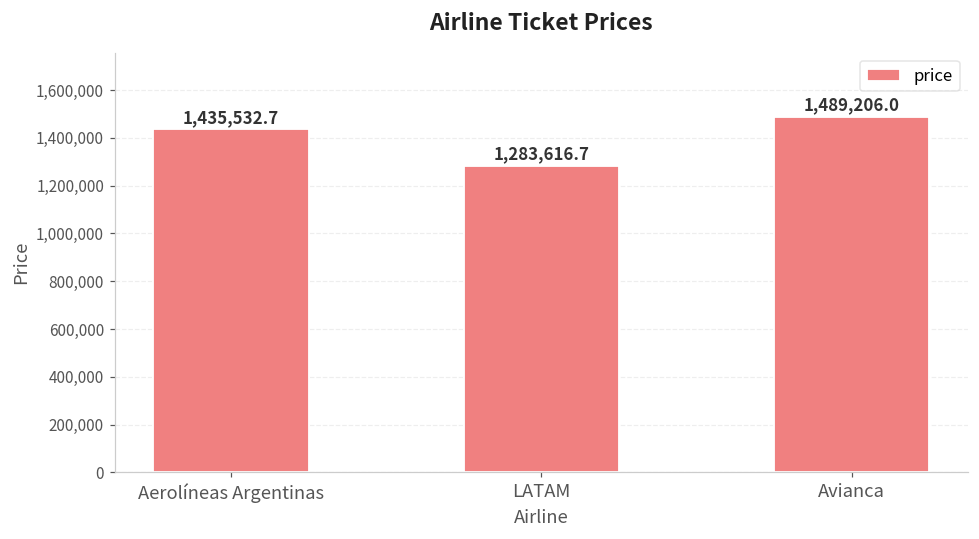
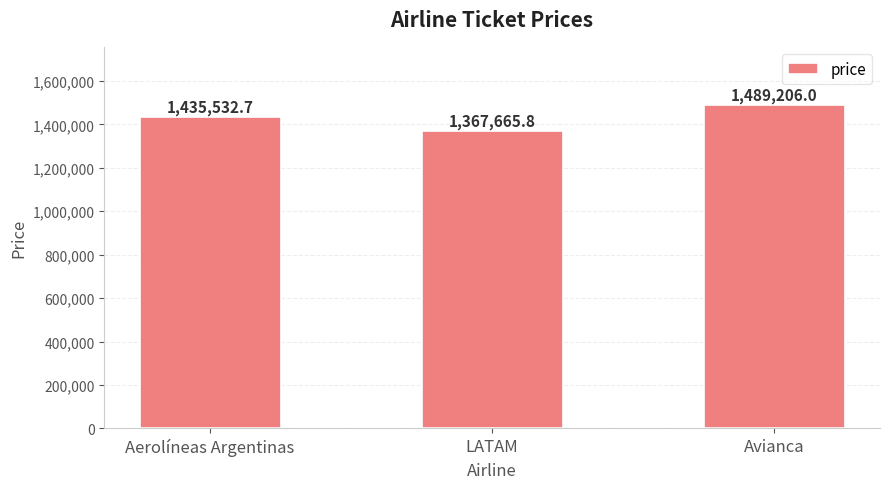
  {
    "Aerolíneas Argentinas": "1,435,532.7",
-   "LATAM": "1,283,616.7",
+   "LATAM": "1,367,665.8",
    "Avianca": "1,489,206.0"
  }
